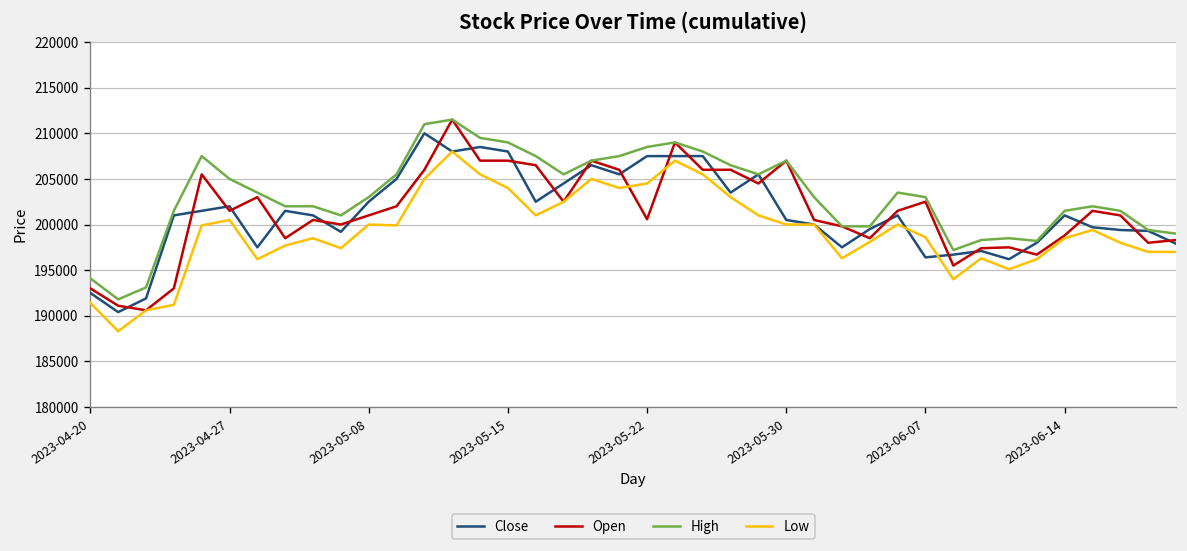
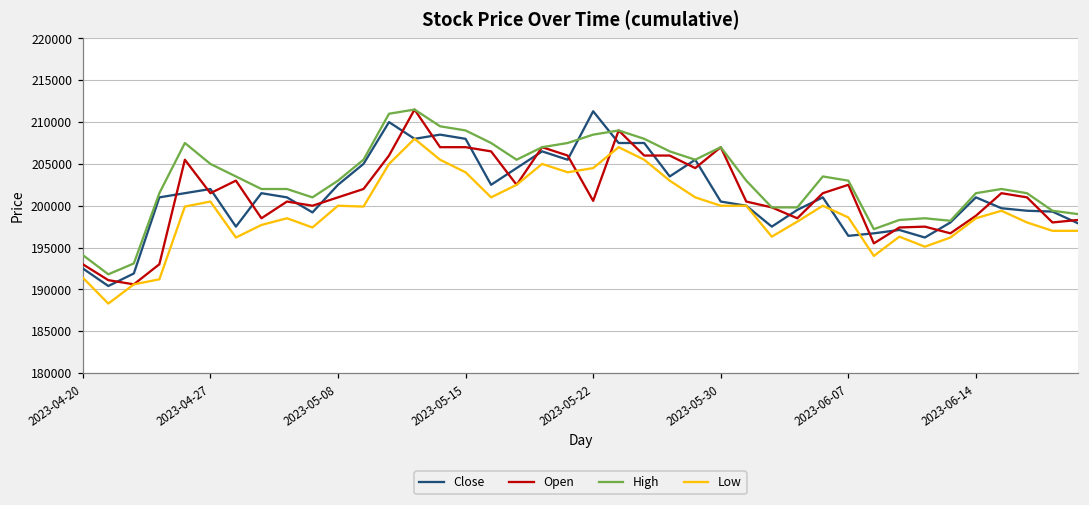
  {
    "Close": {
      "2023-04-20": 193000,
      "2023-04-27": 202000,
      "2023-05-08": 203000,
      "2023-05-15": 208000,
-     "2023-05-22": 208000,
+     "2023-05-22": 211000,
      "2023-05-30": 201000,
      "2023-06-07": 196000,
      "2023-06-14": 201000
    },
    "Open": {
      "2023-04-20": 193000,
      "2023-04-27": 202000,
      "2023-05-08": 201000,
      "2023-05-15": 207000,
      "2023-05-22": 201000,
      "2023-06-07": 203000
    },
    "High": {
      "2023-04-20": 194000,
      "2023-04-27": 205000,
      "2023-05-08": 203000,
      "2023-05-15": 209000,
      "2023-05-22": 209000,
      "2023-06-07": 203000,
      "2023-06-14": 202000
    },
    "Low": {
      "2023-04-20": 191000,
      "2023-04-27": 201000,
      "2023-05-08": 200000,
      "2023-05-15": 204000,
      "2023-05-22": 205000,
      "2023-05-30": 200000,
      "2023-06-07": 199000
    }
  }
